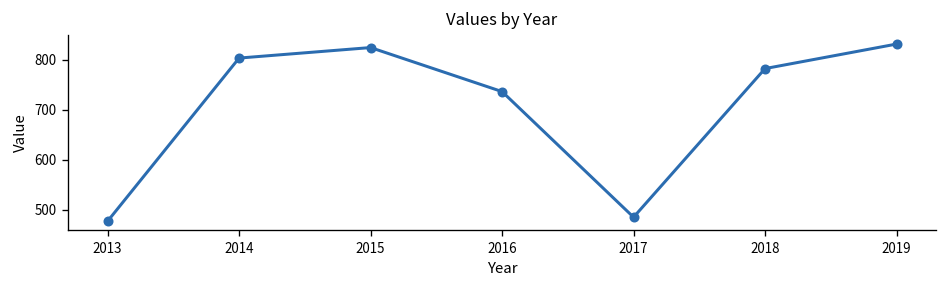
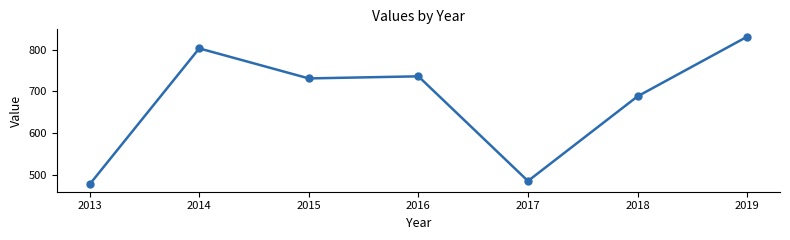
  {
    "2013": 480,
    "2014": 800,
-   "2015": 820,
+   "2015": 730,
    "2016": 740,
    "2017": 490,
-   "2018": 780,
+   "2018": 690,
    "2019": 830
  }
